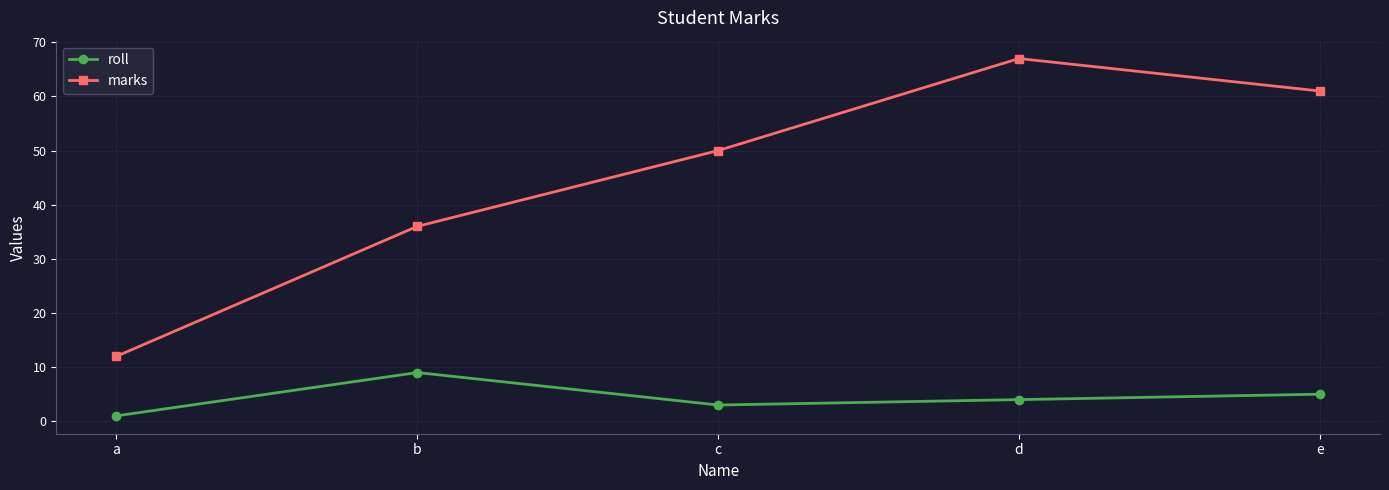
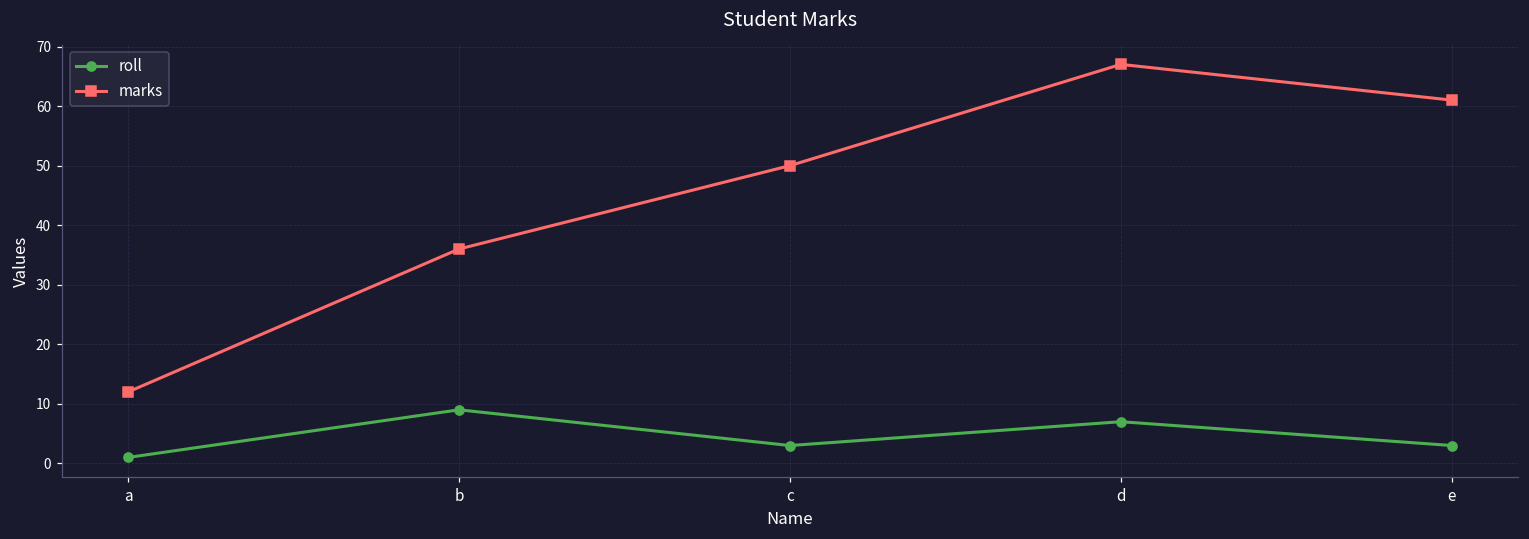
  {
    "roll": {
      "a": 1,
      "b": 9,
      "c": 3,
-     "d": 4,
-     "e": 5
+     "d": 7,
+     "e": 3
    },
    "marks": {
      "a": 12,
      "b": 36,
      "c": 50,
      "d": 67,
      "e": 61
    }
  }
